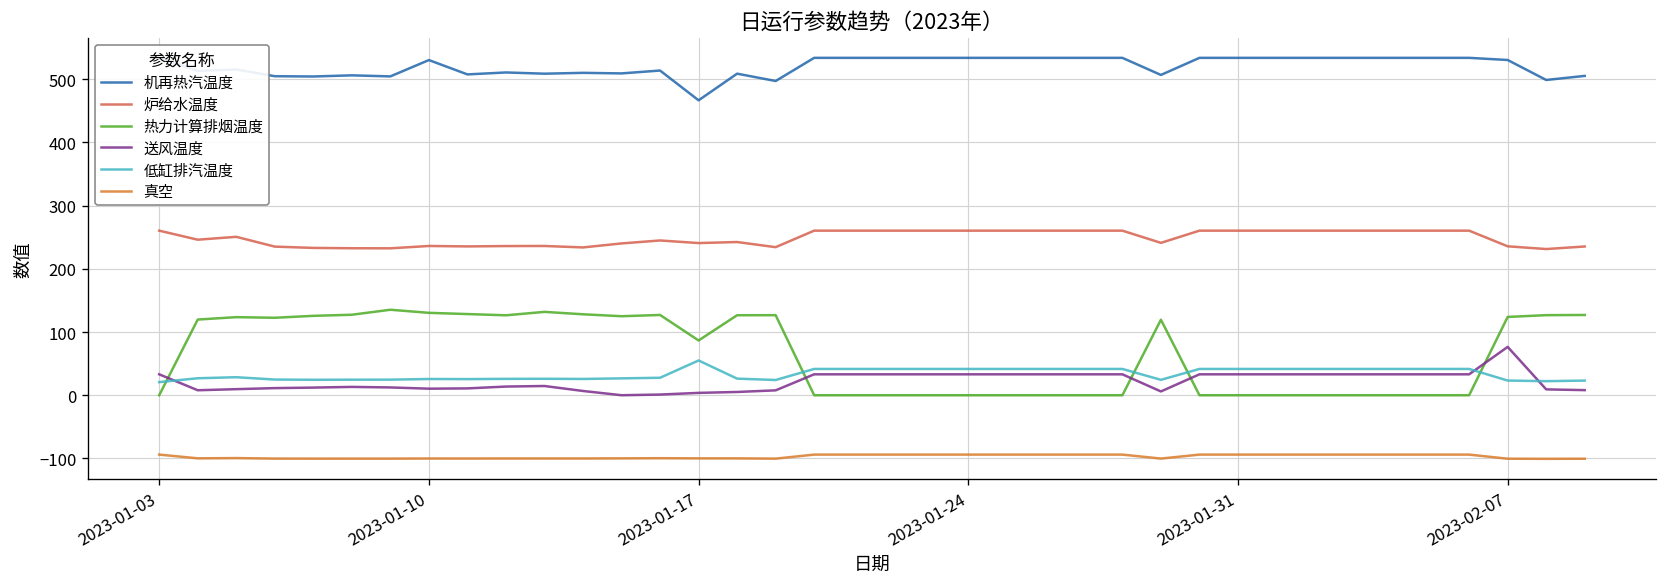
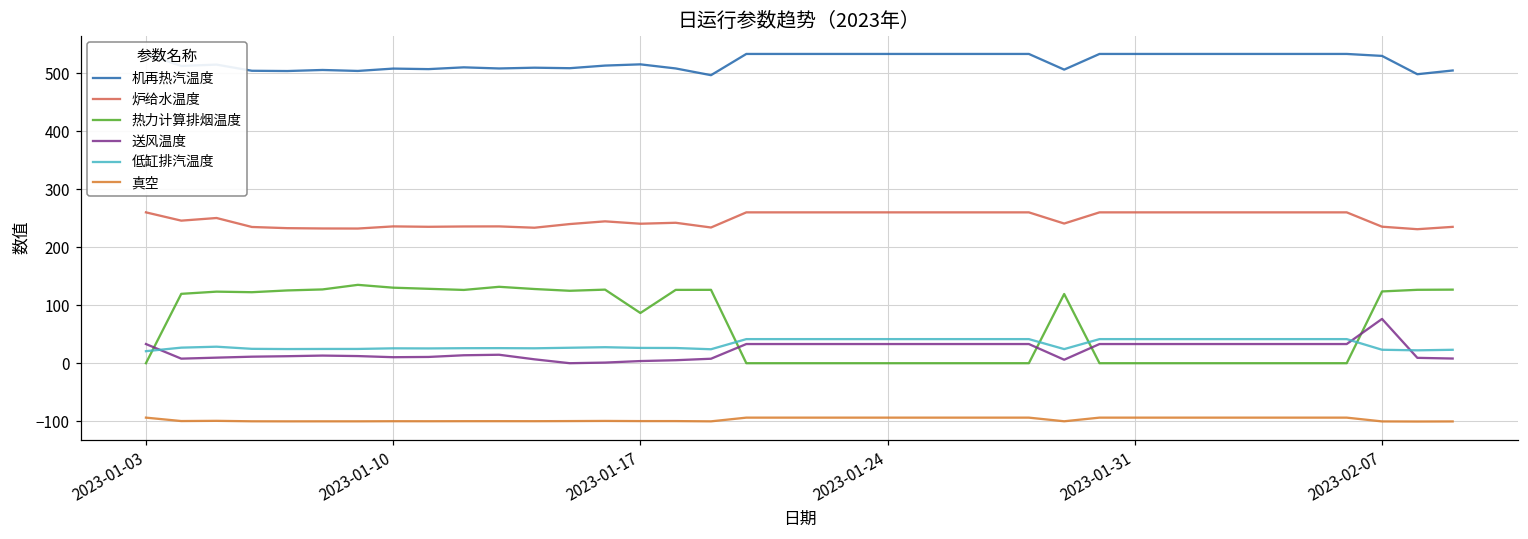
  {
    "机再热汽温度": {
-     "2023-01-10": 530,
-     "2023-01-17": 470,
+     "2023-01-10": 510,
+     "2023-01-17": 520,
      "2023-02-07": 530
    },
    "热力计算排烟温度": {
      "2023-01-03": 0,
      "2023-01-10": 130,
      "2023-01-17": 90,
      "2023-02-07": 120
    },
    "送风温度": {
      "2023-01-03": 30,
      "2023-01-10": 10,
      "2023-01-17": 0,
      "2023-02-07": 80
    },
    "低缸排汽温度": {
      "2023-01-03": 20,
      "2023-01-10": 30,
-     "2023-01-17": 50,
+     "2023-01-17": 30,
      "2023-02-07": 20
    }
  }
